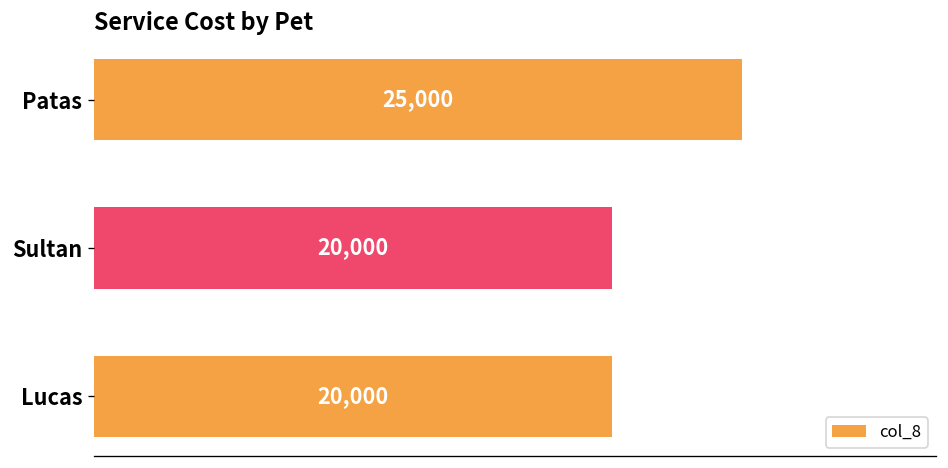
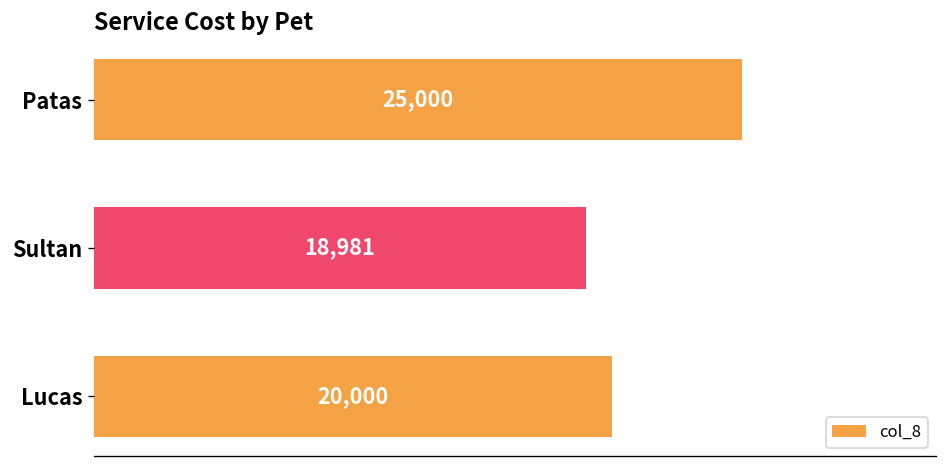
  {
    "Patas": "25,000",
-   "Sultan": "20,000",
+   "Sultan": "18,981",
    "Lucas": "20,000"
  }
